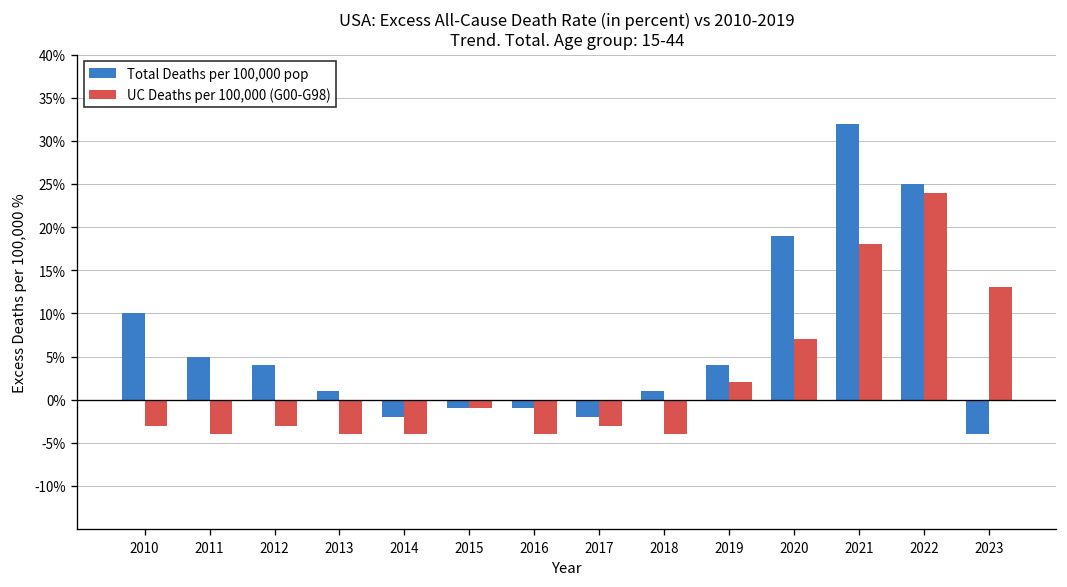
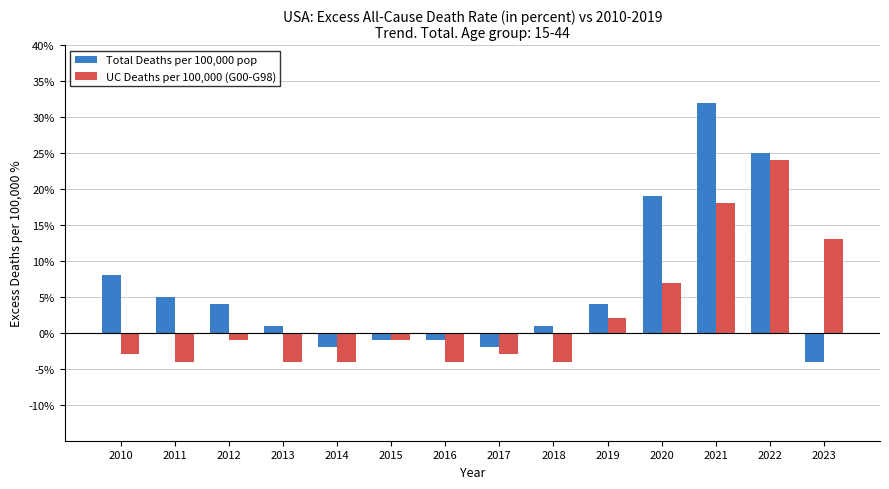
  {
    "Total Deaths per 100,000 pop": {
-     "2010": "10%",
+     "2010": "8%",
      "2011": "5%",
      "2012": "4%",
      "2013": "1%",
      "2014": "-2%",
      "2015": "-1%",
      "2016": "-1%",
      "2017": "-2%",
      "2018": "1%",
      "2019": "4%",
      "2020": "19%",
      "2021": "32%",
      "2022": "25%",
      "2023": "-4%"
    },
    "UC Deaths per 100,000 (G00-G98)": {
      "2010": "-3%",
      "2011": "-4%",
-     "2012": "-3%",
+     "2012": "-1%",
      "2013": "-4%",
      "2014": "-4%",
      "2015": "-1%",
      "2016": "-4%",
      "2017": "-3%",
      "2018": "-4%",
      "2019": "2%",
      "2020": "7%",
      "2021": "18%",
      "2022": "24%",
      "2023": "13%"
    }
  }
